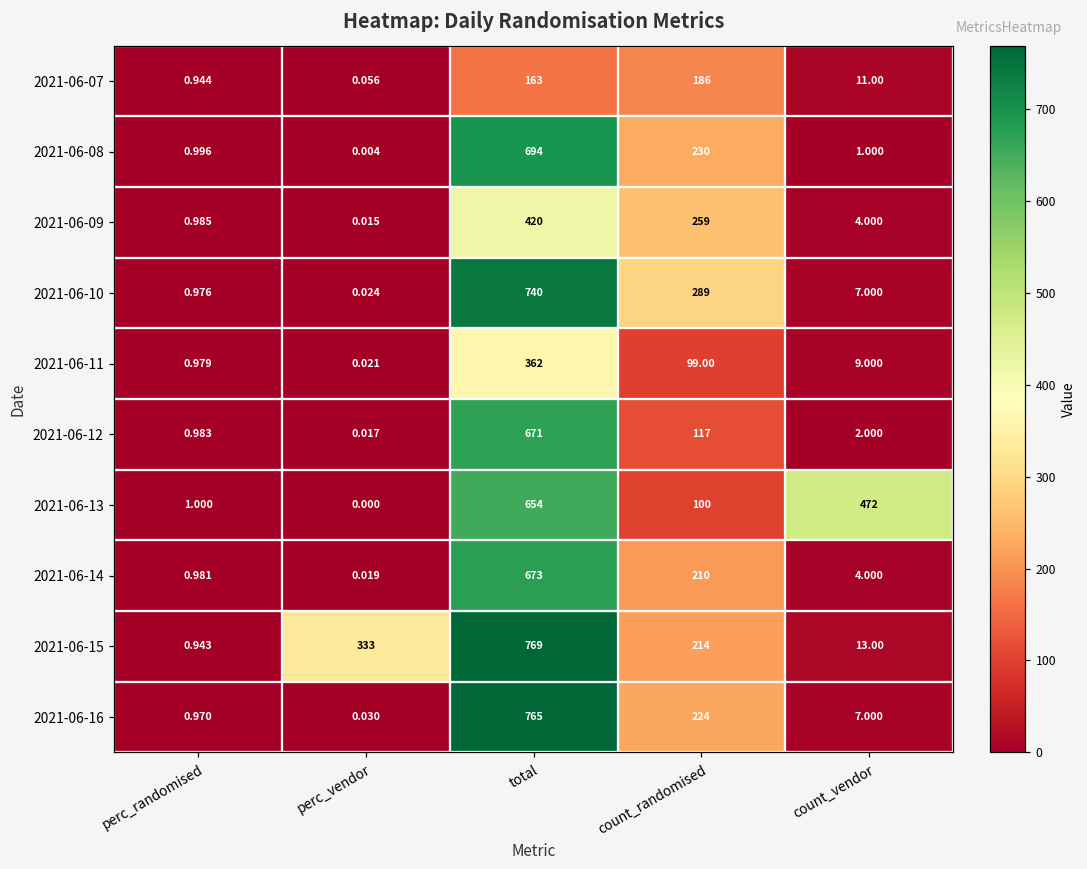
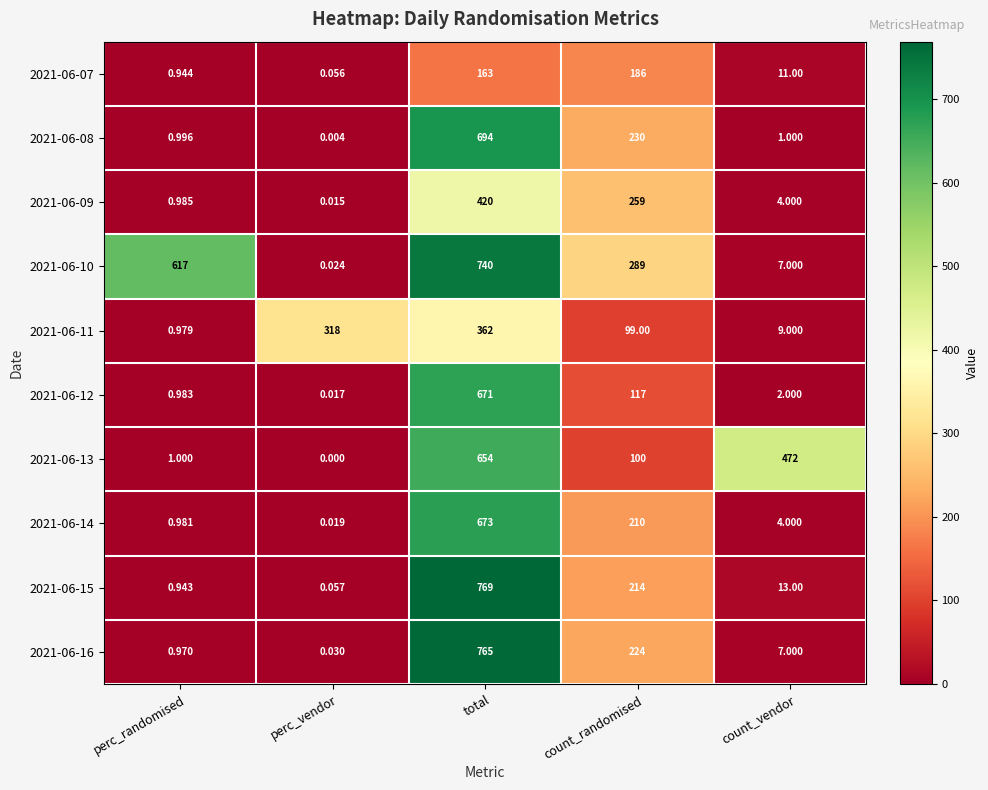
  {
    "2021-06-07": {
      "perc_randomised": 0.944,
      "perc_vendor": 0.056,
      "total": 163,
      "count_randomised": 186,
      "count_vendor": 11.00
    },
    "2021-06-08": {
      "perc_randomised": 0.996,
      "perc_vendor": 0.004,
      "total": 694,
      "count_randomised": 230,
      "count_vendor": 1.000
    },
    "2021-06-09": {
      "perc_randomised": 0.985,
      "perc_vendor": 0.015,
      "total": 420,
      "count_randomised": 259,
      "count_vendor": 4.000
    },
    "2021-06-10": {
-     "perc_randomised": 0.976,
+     "perc_randomised": 617,
      "perc_vendor": 0.024,
      "total": 740,
      "count_randomised": 289,
      "count_vendor": 7.000
    },
    "2021-06-11": {
      "perc_randomised": 0.979,
-     "perc_vendor": 0.021,
+     "perc_vendor": 318,
      "total": 362,
      "count_randomised": 99.00,
      "count_vendor": 9.000
    },
    "2021-06-12": {
      "perc_randomised": 0.983,
      "perc_vendor": 0.017,
      "total": 671,
      "count_randomised": 117,
      "count_vendor": 2.000
    },
    "2021-06-13": {
      "perc_randomised": 1.000,
      "perc_vendor": 0.000,
      "total": 654,
      "count_randomised": 100,
      "count_vendor": 472
    },
    "2021-06-14": {
      "perc_randomised": 0.981,
      "perc_vendor": 0.019,
      "total": 673,
      "count_randomised": 210,
      "count_vendor": 4.000
    },
    "2021-06-15": {
      "perc_randomised": 0.943,
-     "perc_vendor": 333,
+     "perc_vendor": 0.057,
      "total": 769,
      "count_randomised": 214,
      "count_vendor": 13.00
    },
    "2021-06-16": {
      "perc_randomised": 0.970,
      "perc_vendor": 0.030,
      "total": 765,
      "count_randomised": 224,
      "count_vendor": 7.000
    }
  }
